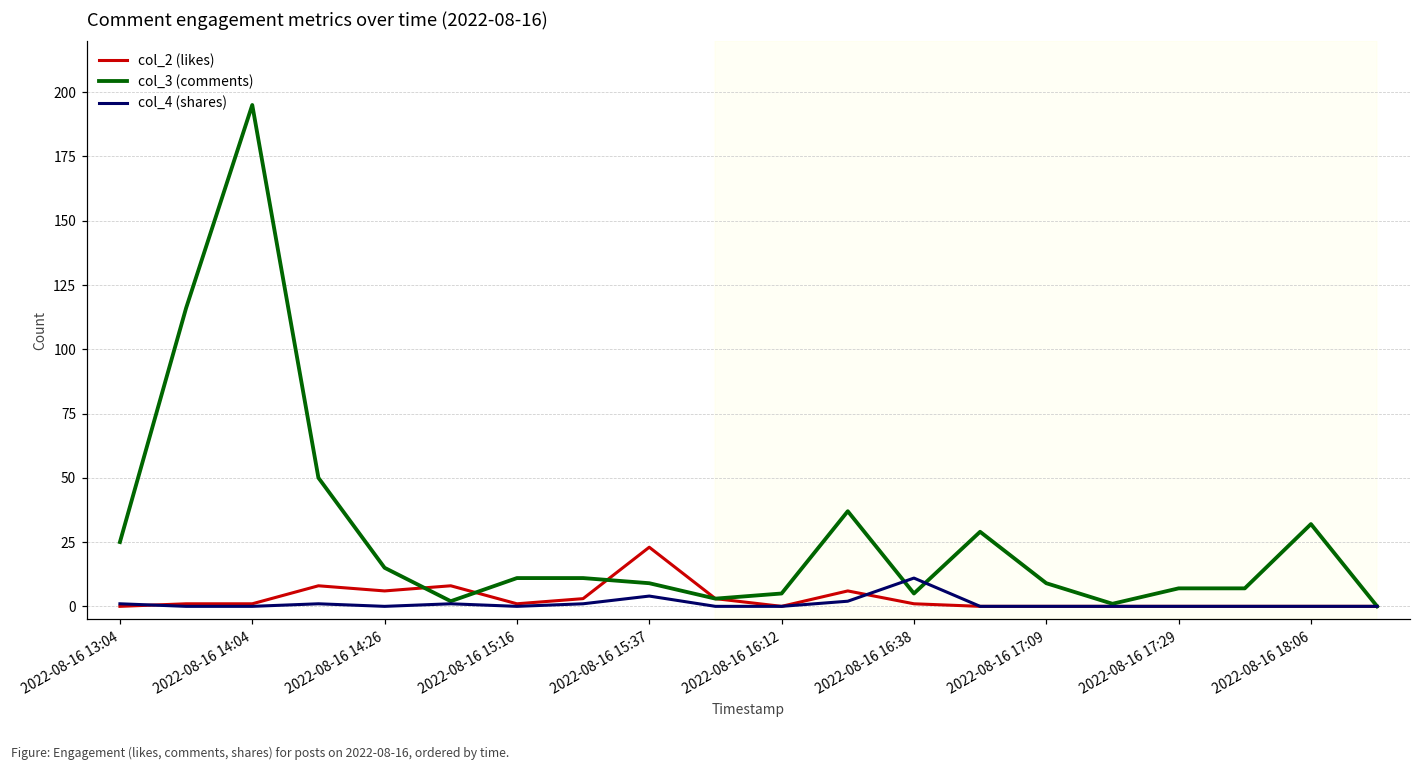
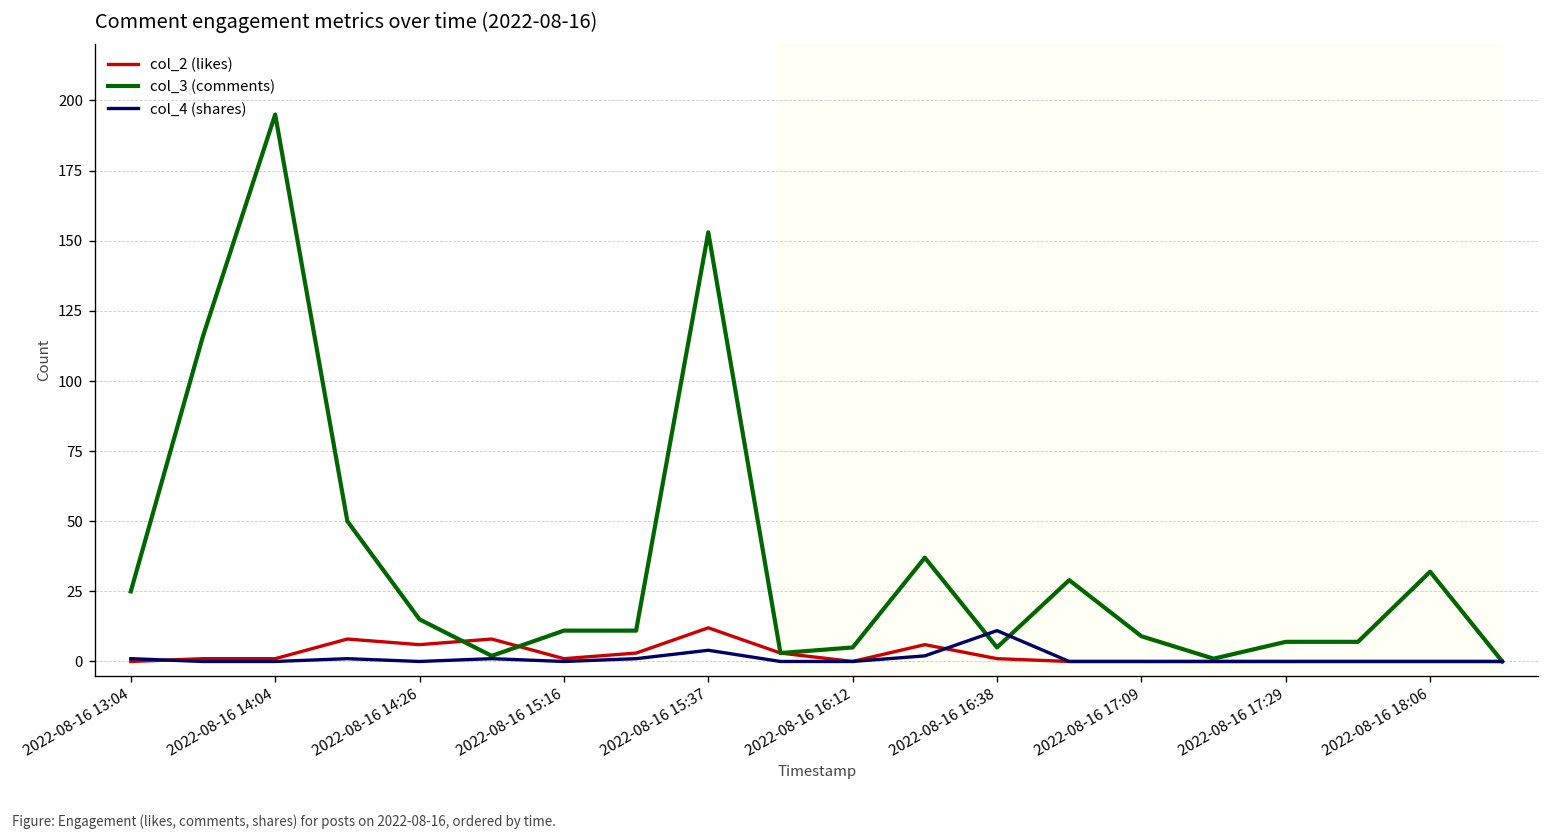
  {
    "col_2 (likes)": {
      "2022-08-16 14:26": 6,
-     "2022-08-16 15:37": 23,
+     "2022-08-16 15:37": 12,
      "2022-08-16 16:38": 1
    },
    "col_3 (comments)": {
      "2022-08-16 13:04": 25,
      "2022-08-16 14:04": 195,
      "2022-08-16 14:26": 15,
      "2022-08-16 15:16": 11,
-     "2022-08-16 15:37": 9,
+     "2022-08-16 15:37": 153,
      "2022-08-16 16:12": 5,
      "2022-08-16 16:38": 5,
      "2022-08-16 17:09": 9,
      "2022-08-16 17:29": 7,
      "2022-08-16 18:06": 32
    },
    "col_4 (shares)": {
      "2022-08-16 14:26": 0,
      "2022-08-16 15:37": 4,
      "2022-08-16 16:38": 11
    }
  }
